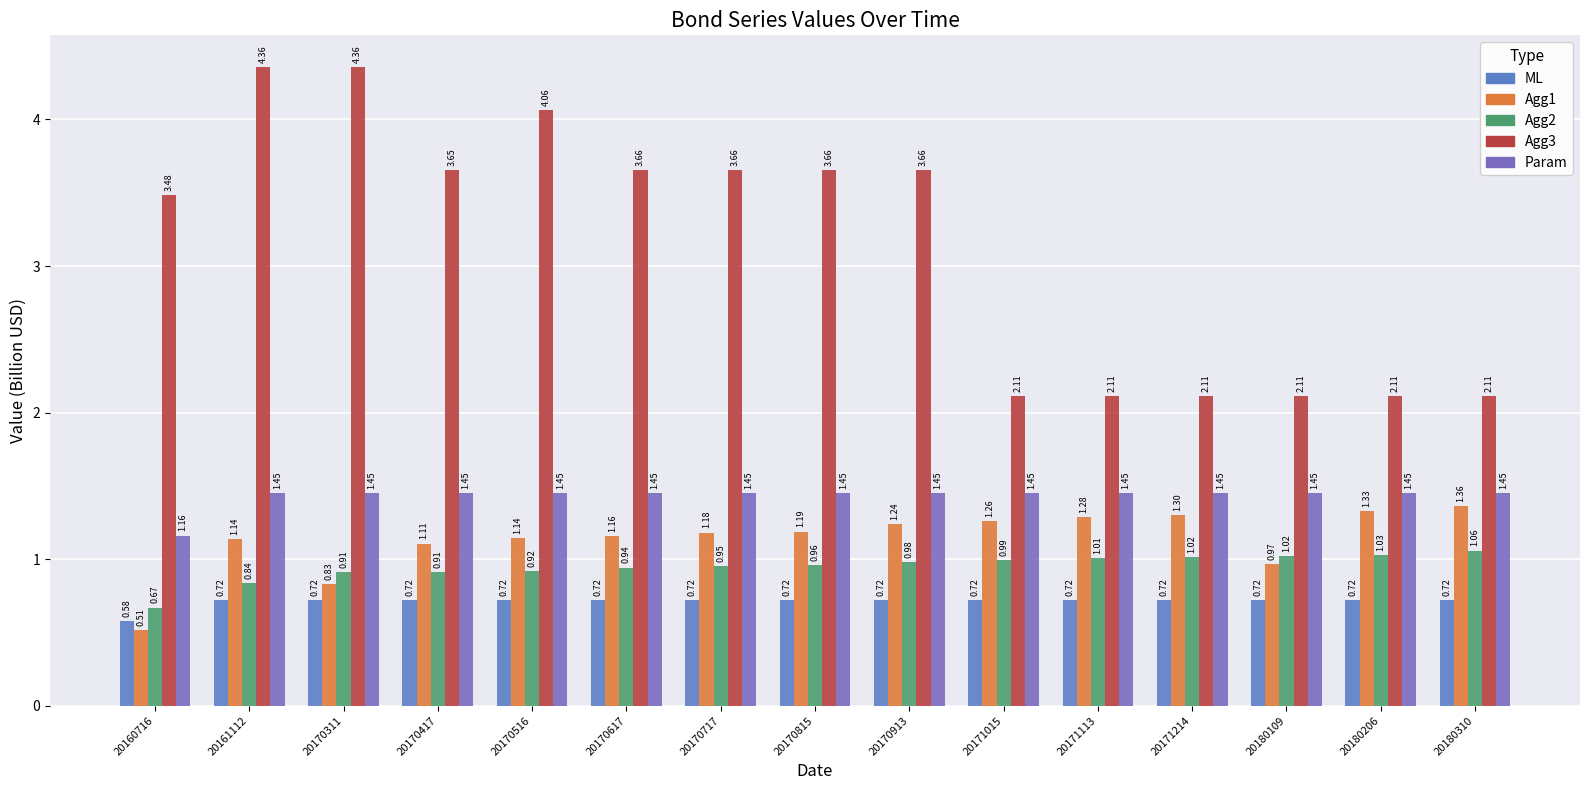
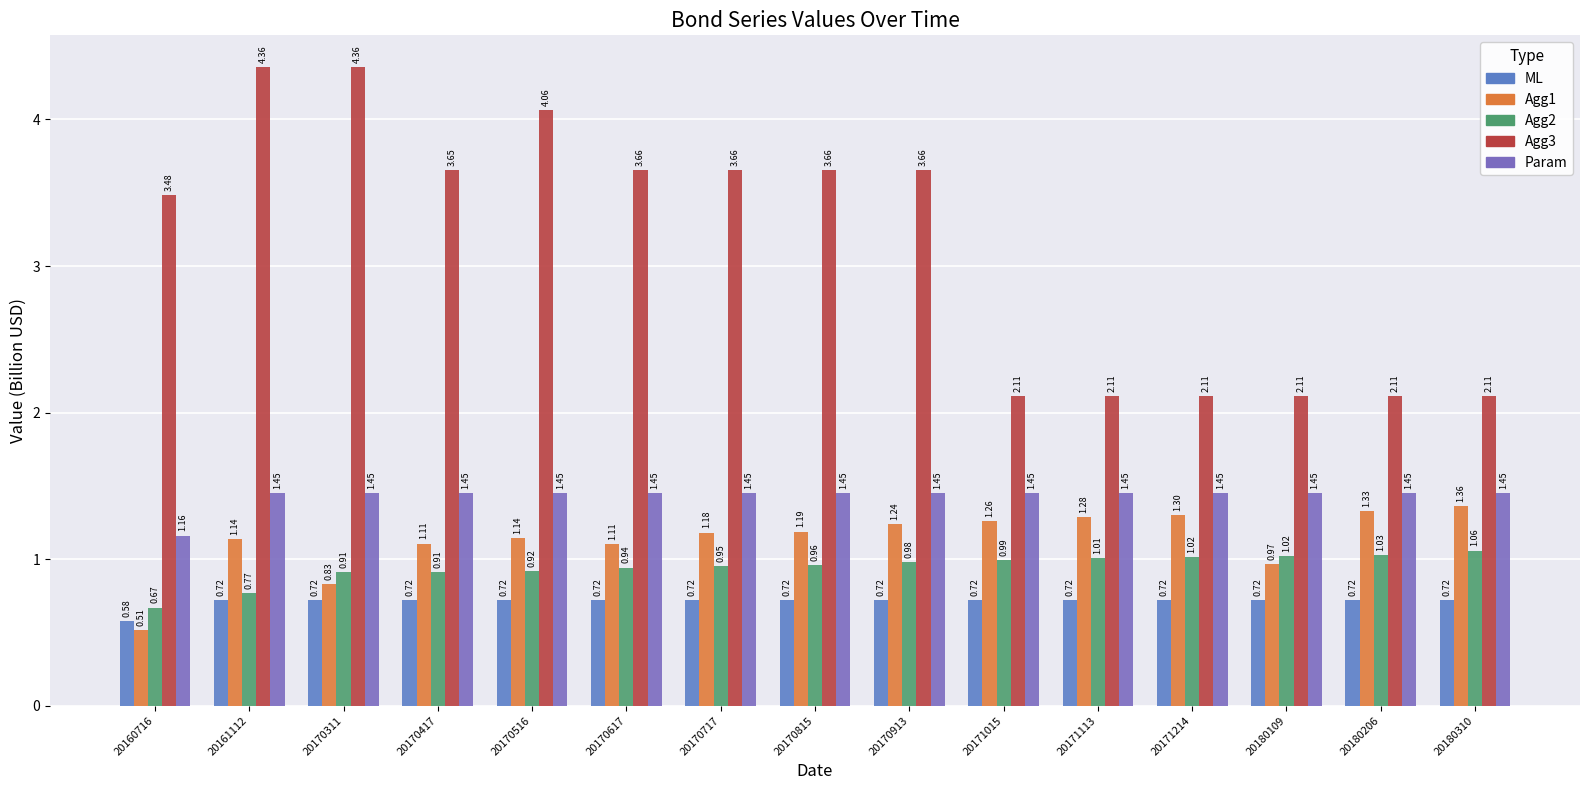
  {
    "Agg1": {
      "20160716": 0.51,
      "20161112": 1.14,
      "20170311": 0.83,
      "20170417": 1.11,
      "20170516": 1.14,
-     "20170617": 1.16,
+     "20170617": 1.11,
      "20170717": 1.18,
      "20170815": 1.19,
      "20170913": 1.24,
      "20171015": 1.26,
      "20171113": 1.28,
      "20171214": 1.30,
      "20180109": 0.97,
      "20180206": 1.33,
      "20180310": 1.36
    },
    "Agg2": {
      "20160716": 0.67,
-     "20161112": 0.84,
+     "20161112": 0.77,
      "20170311": 0.91,
      "20170417": 0.91,
      "20170516": 0.92,
      "20170617": 0.94,
      "20170717": 0.95,
      "20170815": 0.96,
      "20170913": 0.98,
      "20171015": 0.99,
      "20171113": 1.01,
      "20171214": 1.02,
      "20180109": 1.02,
      "20180206": 1.03,
      "20180310": 1.06
    },
    "Agg3": {
      "20160716": 3.48,
      "20161112": 4.36,
      "20170311": 4.36,
      "20170417": 3.65,
      "20170516": 4.06,
      "20170617": 3.66,
      "20170717": 3.66,
      "20170815": 3.66,
      "20170913": 3.66,
      "20171015": 2.11,
      "20171113": 2.11,
      "20171214": 2.11,
      "20180109": 2.11,
      "20180206": 2.11,
      "20180310": 2.11
    }
  }
